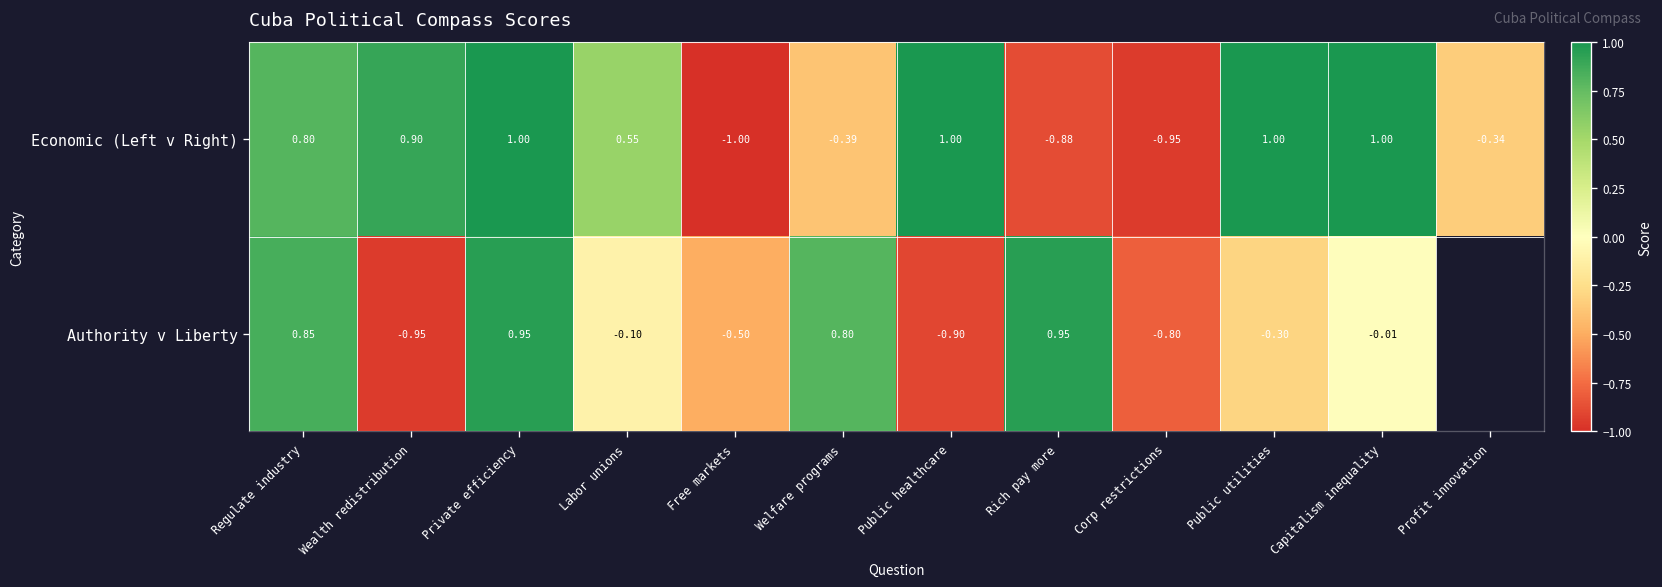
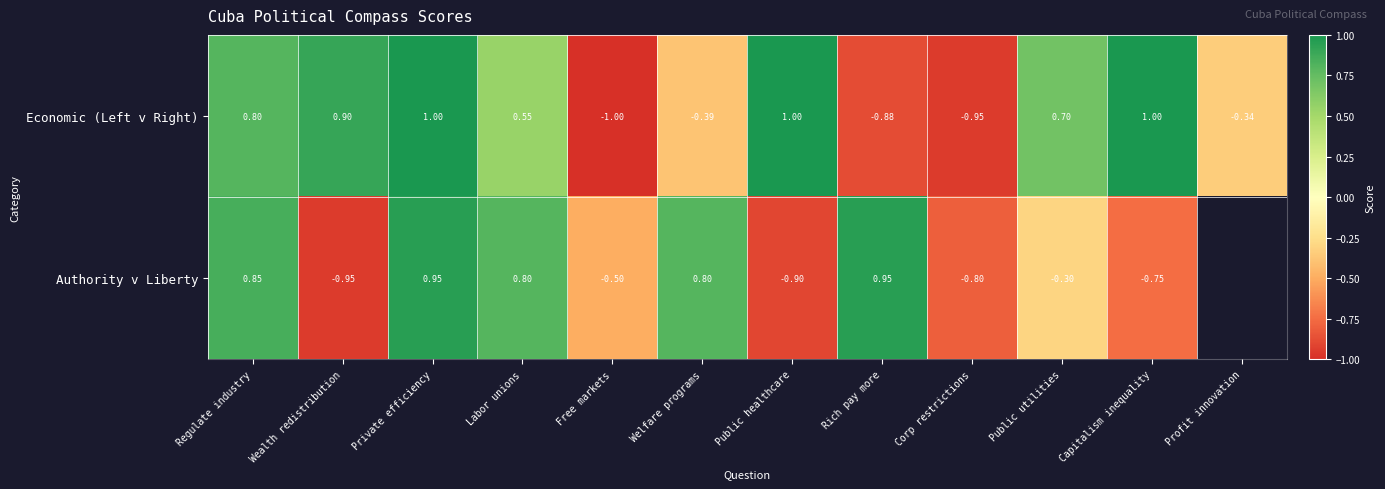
  {
    "Economic (Left v Right)": {
      "Regulate industry": 0.80,
      "Wealth redistribution": 0.90,
      "Private efficiency": 1.00,
      "Labor unions": 0.55,
      "Free markets": -1.00,
      "Welfare programs": -0.39,
      "Public healthcare": 1.00,
      "Rich pay more": -0.88,
      "Corp restrictions": -0.95,
-     "Public utilities": 1.00,
+     "Public utilities": 0.70,
      "Capitalism inequality": 1.00,
      "Profit innovation": -0.34
    },
    "Authority v Liberty": {
      "Regulate industry": 0.85,
      "Wealth redistribution": -0.95,
      "Private efficiency": 0.95,
-     "Labor unions": -0.10,
+     "Labor unions": 0.80,
      "Free markets": -0.50,
      "Welfare programs": 0.80,
      "Public healthcare": -0.90,
      "Rich pay more": 0.95,
      "Corp restrictions": -0.80,
      "Public utilities": -0.30,
-     "Capitalism inequality": -0.01
+     "Capitalism inequality": -0.75
    }
  }
